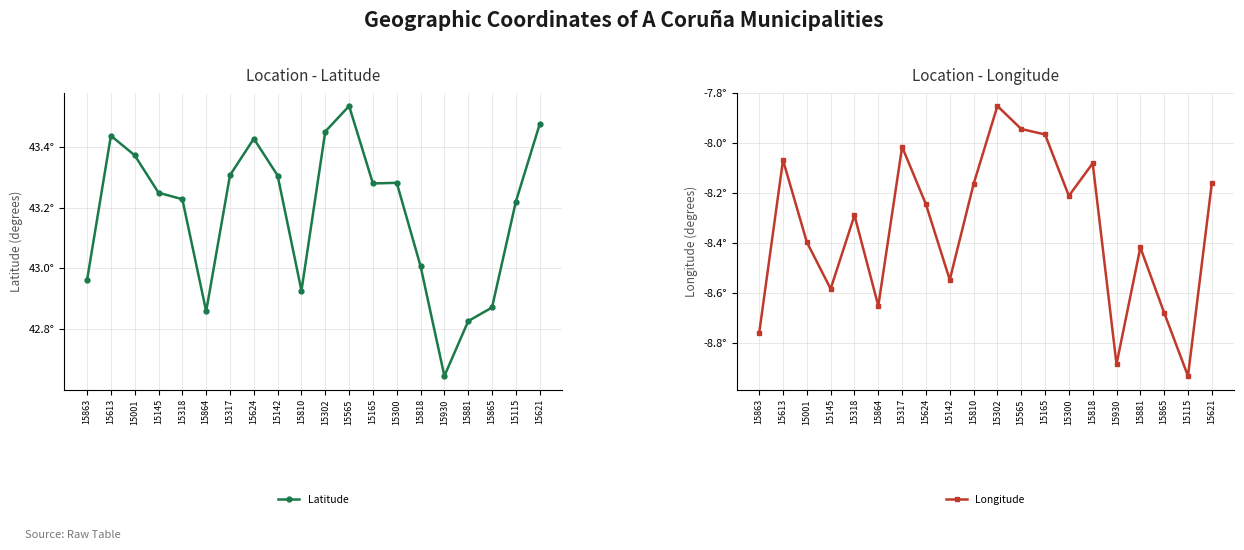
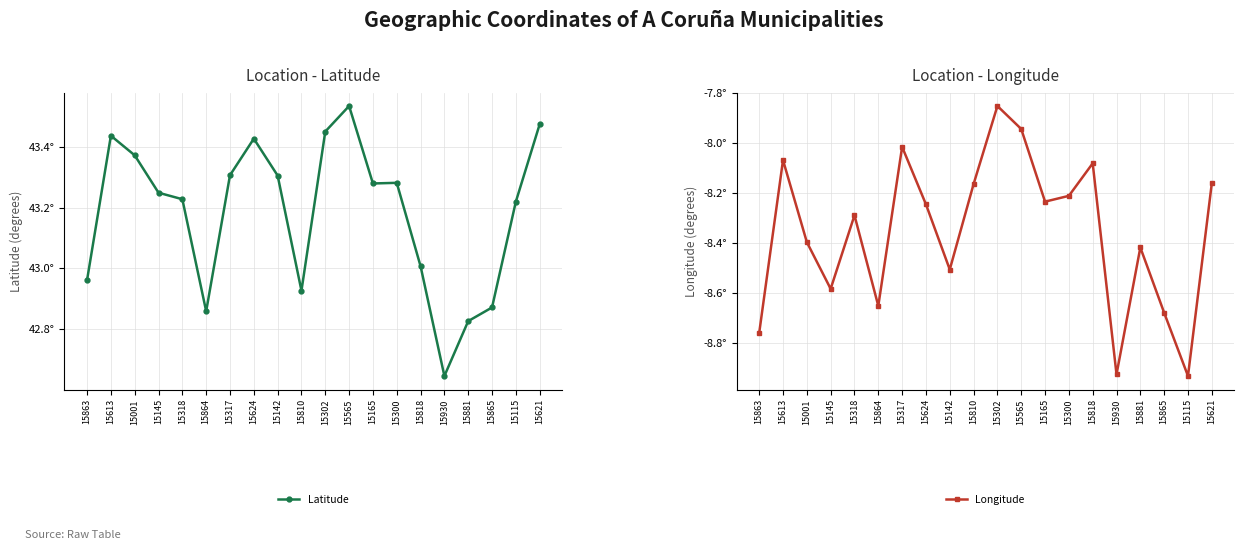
  {
    "Location - Latitude": {
      "15863": "42.96°",
      "15613": "43.44°",
      "15001": "43.37°",
      "15145": "43.25°",
      "15318": "43.23°",
      "15864": "42.86°",
      "15317": "43.31°",
      "15624": "43.43°",
      "15142": "43.30°",
      "15810": "42.93°",
      "15302": "43.45°",
      "15565": "43.53°",
      "15165": "43.28°",
      "15300": "43.28°",
      "15818": "43.01°",
      "15930": "42.65°",
      "15881": "42.83°",
      "15865": "42.87°",
      "15115": "43.22°",
      "15621": "43.47°"
    },
    "Location - Longitude": {
      "15863": "-8.76°",
      "15613": "-8.07°",
      "15001": "-8.40°",
      "15145": "-8.58°",
      "15318": "-8.29°",
      "15864": "-8.65°",
      "15317": "-8.02°",
      "15624": "-8.25°",
-     "15142": "-8.55°",
+     "15142": "-8.51°",
      "15810": "-8.16°",
      "15302": "-7.85°",
      "15565": "-7.94°",
-     "15165": "-7.97°",
+     "15165": "-8.23°",
      "15300": "-8.21°",
      "15818": "-8.08°",
-     "15930": "-8.88°",
+     "15930": "-8.92°",
      "15881": "-8.42°",
      "15865": "-8.68°",
      "15115": "-8.93°",
      "15621": "-8.16°"
    }
  }
